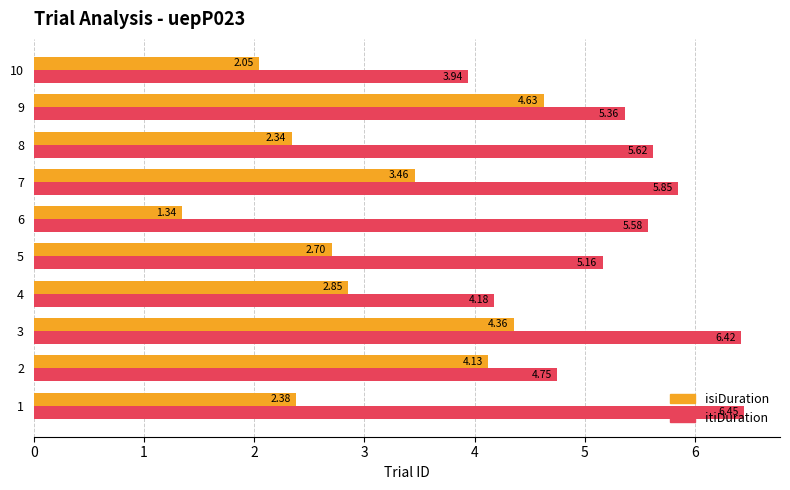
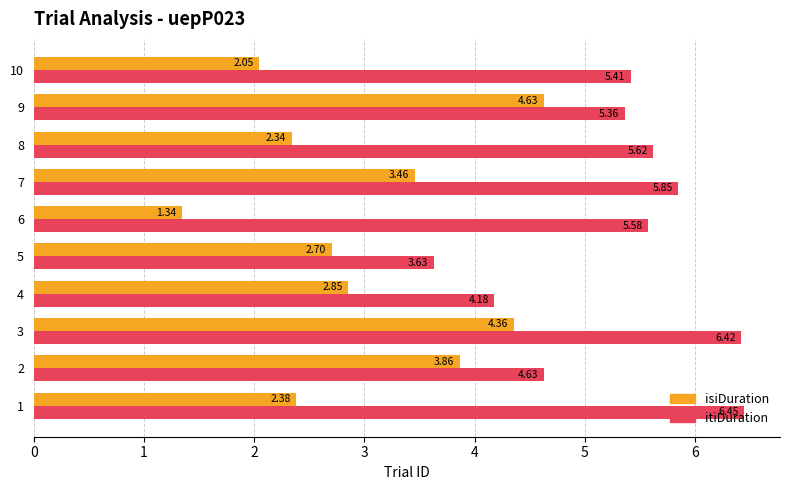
  {
    "isiDuration": {
      "10": 2.05,
      "9": 4.63,
      "8": 2.34,
      "7": 3.46,
      "6": 1.34,
      "5": 2.70,
      "4": 2.85,
      "3": 4.36,
-     "2": 4.13,
+     "2": 3.86,
      "1": 2.38
    },
    "itiDuration": {
-     "10": 3.94,
+     "10": 5.41,
      "9": 5.36,
      "8": 5.62,
      "7": 5.85,
      "6": 5.58,
-     "5": 5.16,
+     "5": 3.63,
      "4": 4.18,
      "3": 6.42,
-     "2": 4.75,
+     "2": 4.63,
      "1": 6.45
    }
  }
